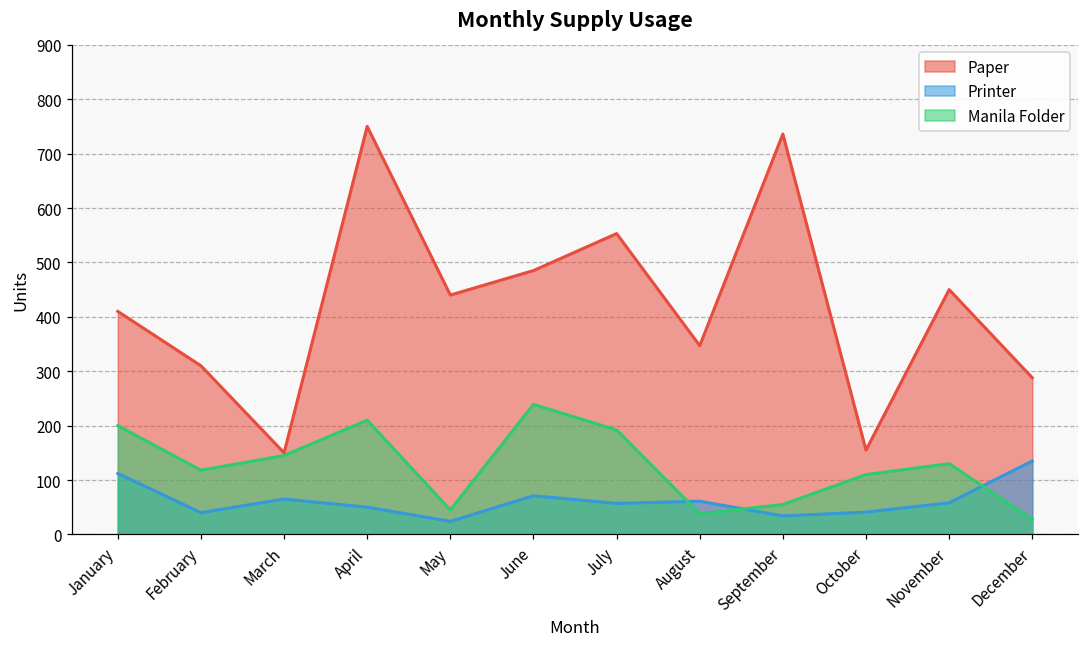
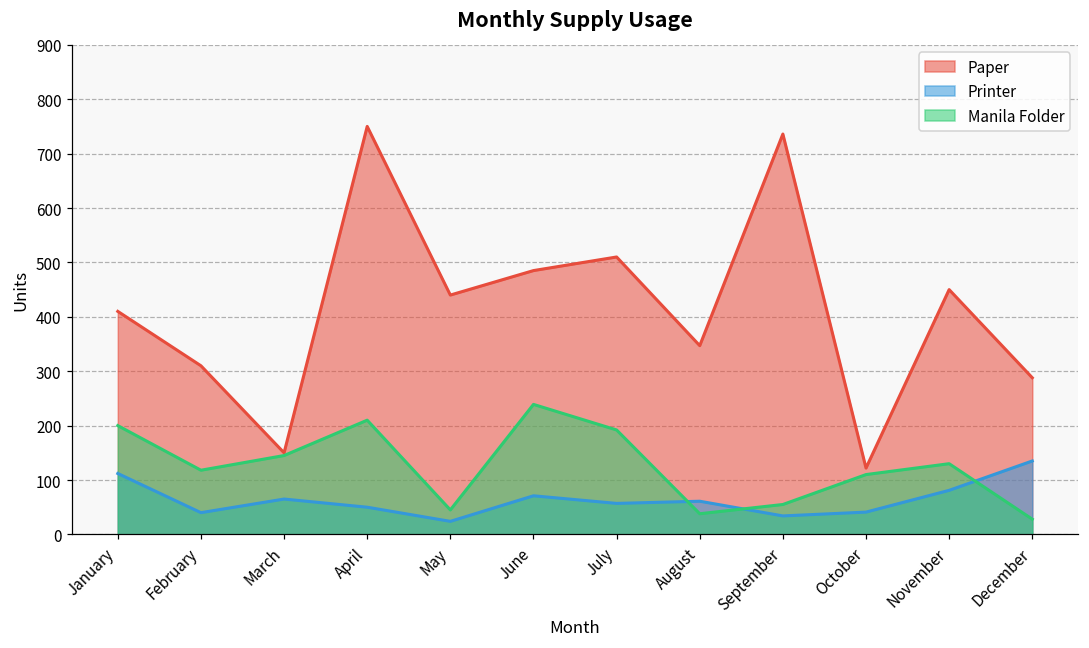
  {
    "Paper": {
      "January": 410,
      "February": 310,
      "April": 750,
      "May": 440,
      "June": 490,
-     "July": 550,
+     "July": 510,
      "August": 350,
      "September": 740,
-     "October": 160,
+     "October": 120,
      "November": 450,
      "December": 290
    },
    "Printer": {
      "January": 110,
      "February": 40,
      "March": 70,
      "April": 50,
      "May": 20,
      "June": 70,
      "July": 60,
      "August": 60,
      "September": 30,
      "October": 40,
-     "November": 60,
+     "November": 80,
      "December": 140
    },
    "Manila Folder": {
      "January": 200,
      "February": 120,
      "April": 210,
      "May": 50,
      "June": 240,
      "July": 190,
      "August": 40,
      "September": 60,
      "October": 110,
      "November": 130,
      "December": 30
    }
  }
